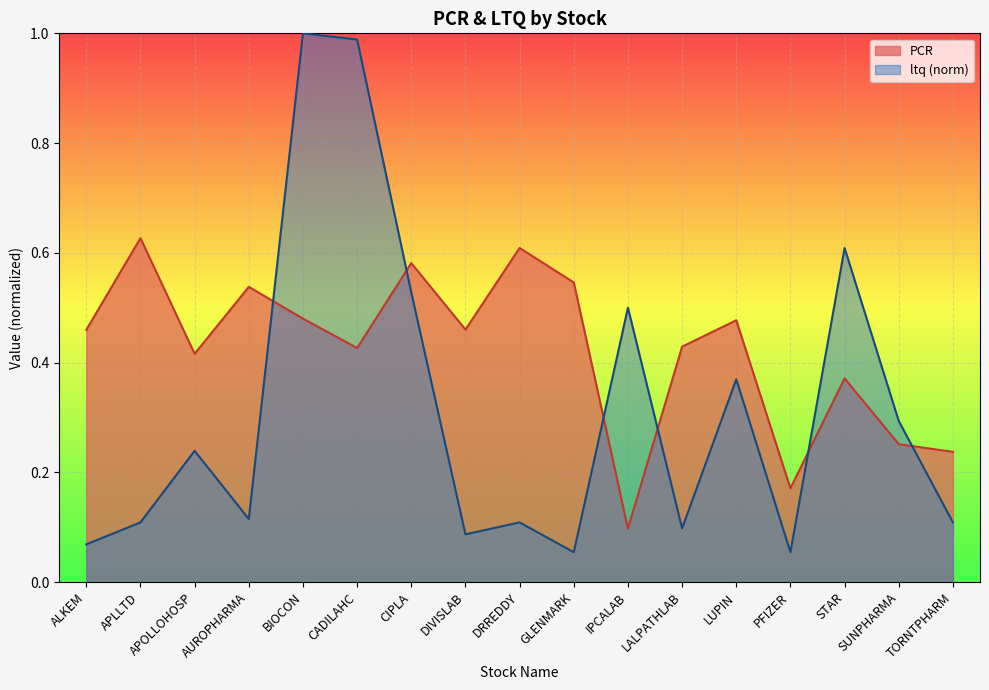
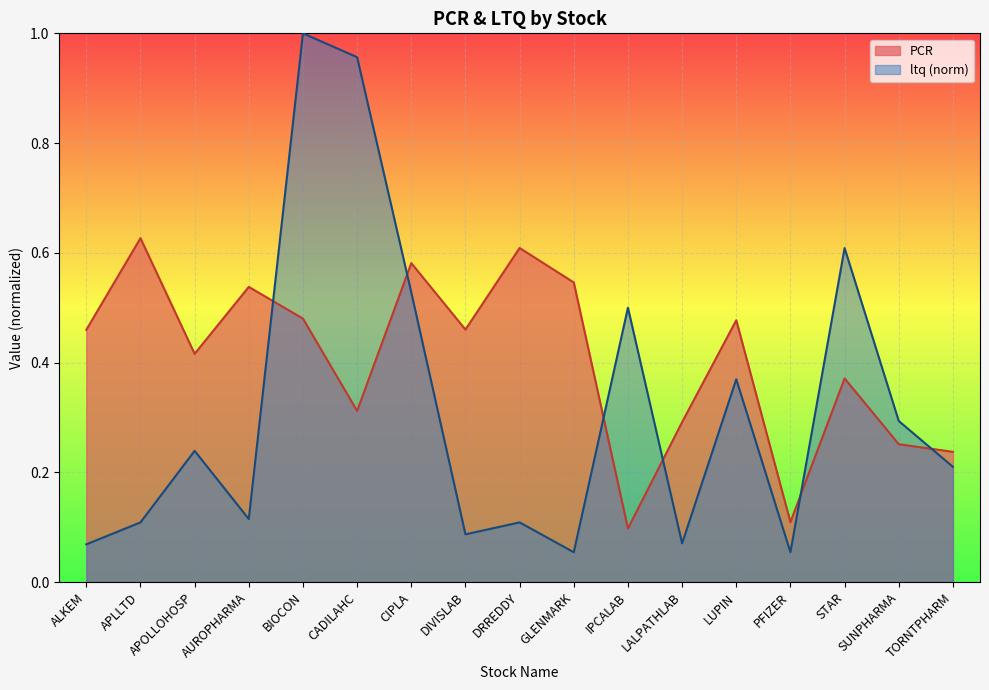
  {
    "PCR": {
      "ALKEM": 0.46,
      "APLLTD": 0.63,
      "APOLLOHOSP": 0.42,
      "AUROPHARMA": 0.54,
      "BIOCON": 0.48,
-     "CADILAHC": 0.43,
+     "CADILAHC": 0.31,
      "CIPLA": 0.58,
      "DIVISLAB": 0.46,
      "DRREDDY": 0.61,
      "GLENMARK": 0.55,
      "IPCALAB": 0.10,
-     "LALPATHLAB": 0.43,
+     "LALPATHLAB": 0.29,
      "LUPIN": 0.48,
-     "PFIZER": 0.17,
+     "PFIZER": 0.11,
      "STAR": 0.37,
      "SUNPHARMA": 0.25,
      "TORNTPHARM": 0.24
    },
    "ltq (norm)": {
      "ALKEM": 0.07,
      "APLLTD": 0.11,
      "APOLLOHOSP": 0.24,
      "AUROPHARMA": 0.11,
      "BIOCON": 1.00,
-     "CADILAHC": 0.99,
+     "CADILAHC": 0.96,
      "CIPLA": 0.53,
      "DIVISLAB": 0.09,
      "DRREDDY": 0.11,
      "GLENMARK": 0.05,
      "IPCALAB": 0.50,
-     "LALPATHLAB": 0.10,
+     "LALPATHLAB": 0.07,
      "LUPIN": 0.37,
      "PFIZER": 0.05,
      "STAR": 0.61,
      "SUNPHARMA": 0.29,
-     "TORNTPHARM": 0.11
+     "TORNTPHARM": 0.21
    }
  }
